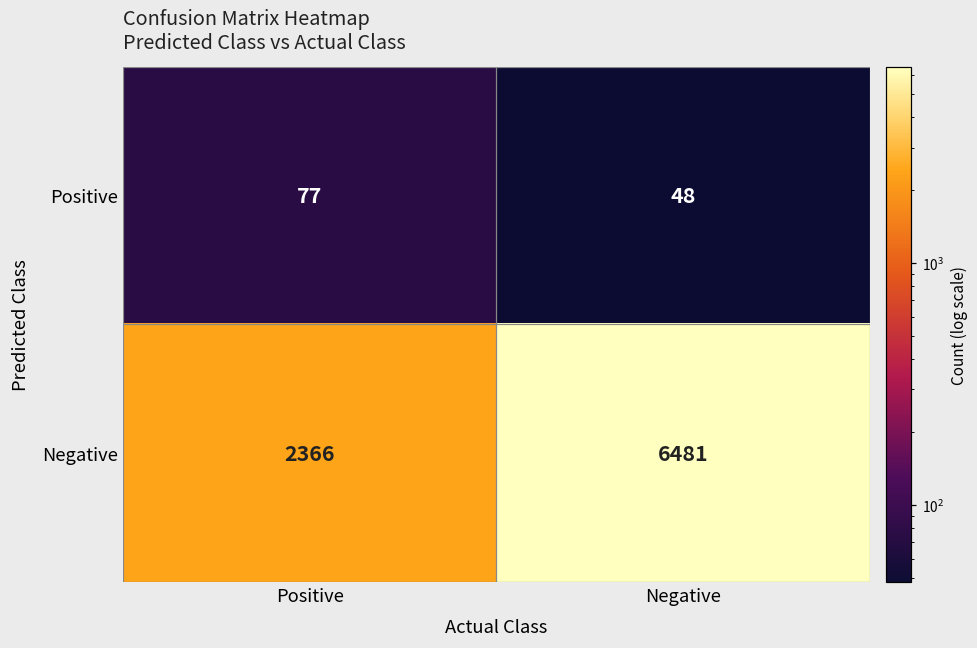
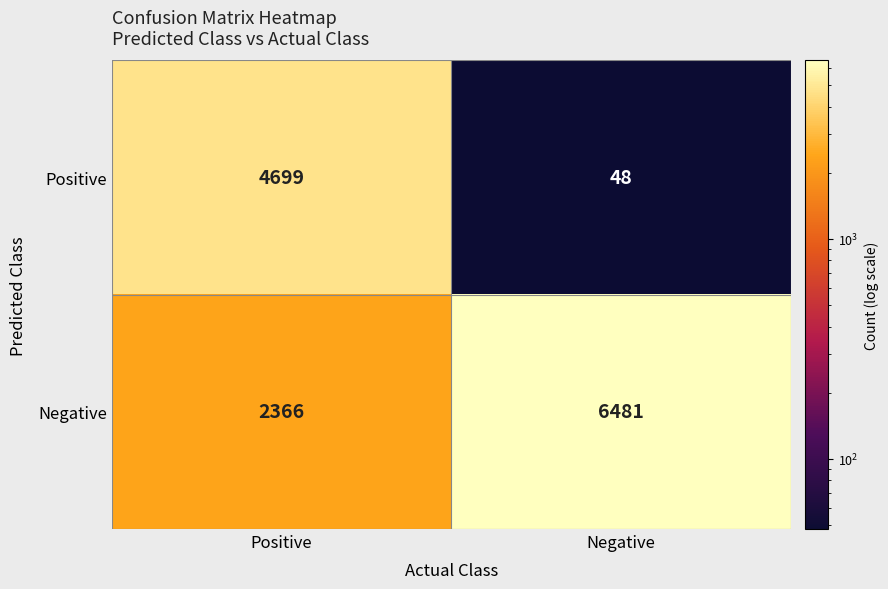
  {
    "Positive": {
-     "Positive": 77,
+     "Positive": 4699,
      "Negative": 48
    },
    "Negative": {
      "Positive": 2366,
      "Negative": 6481
    }
  }
